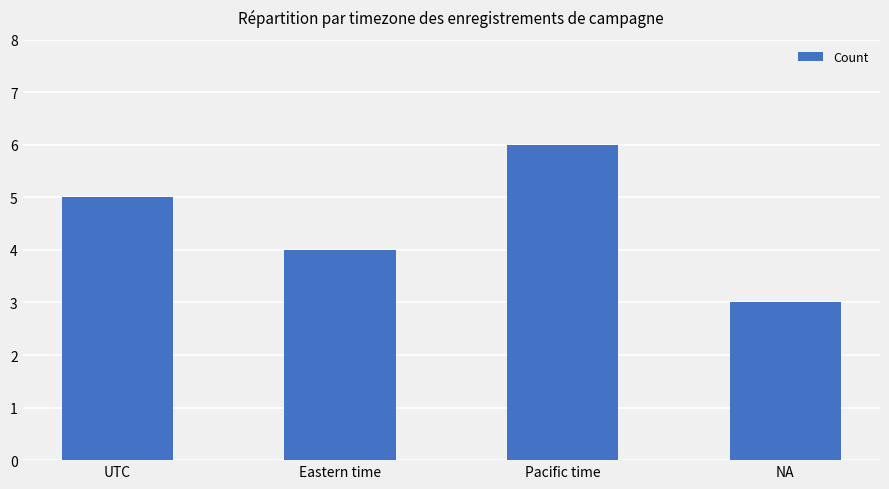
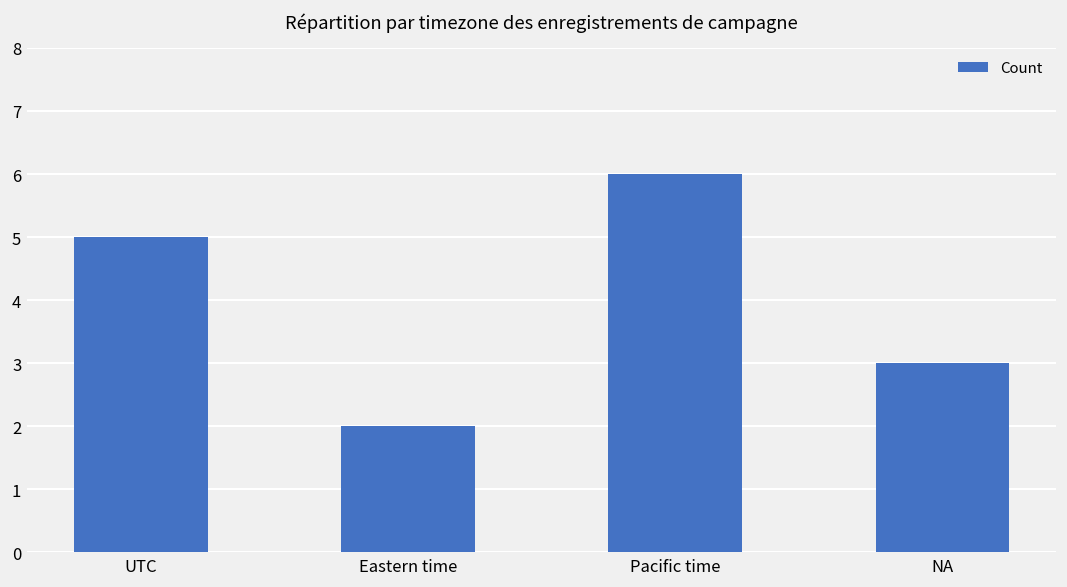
  {
    "UTC": 5,
-   "Eastern time": 4,
+   "Eastern time": 2,
    "Pacific time": 6,
    "NA": 3
  }
